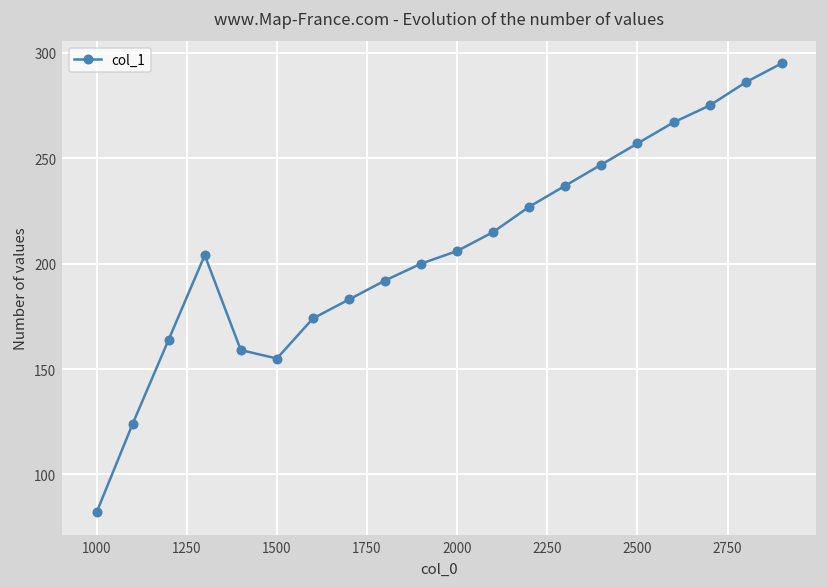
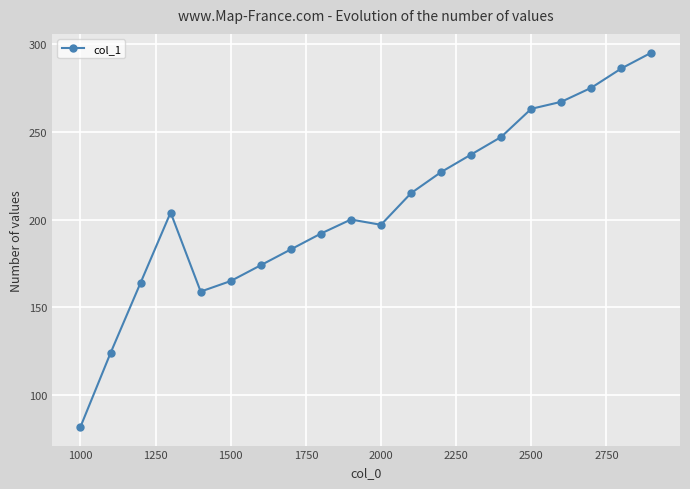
  {
    "1000": 82,
-   "1500": 155,
-   "2000": 206,
-   "2500": 257
+   "1500": 165,
+   "2000": 197,
+   "2500": 263
  }
